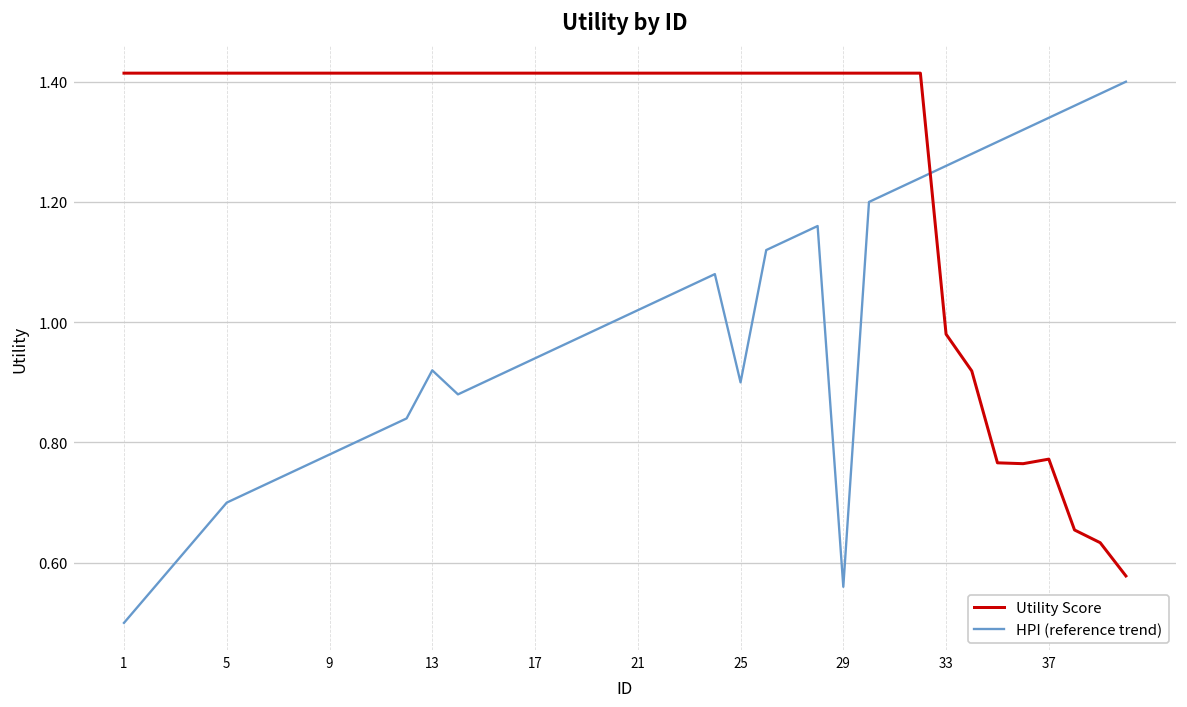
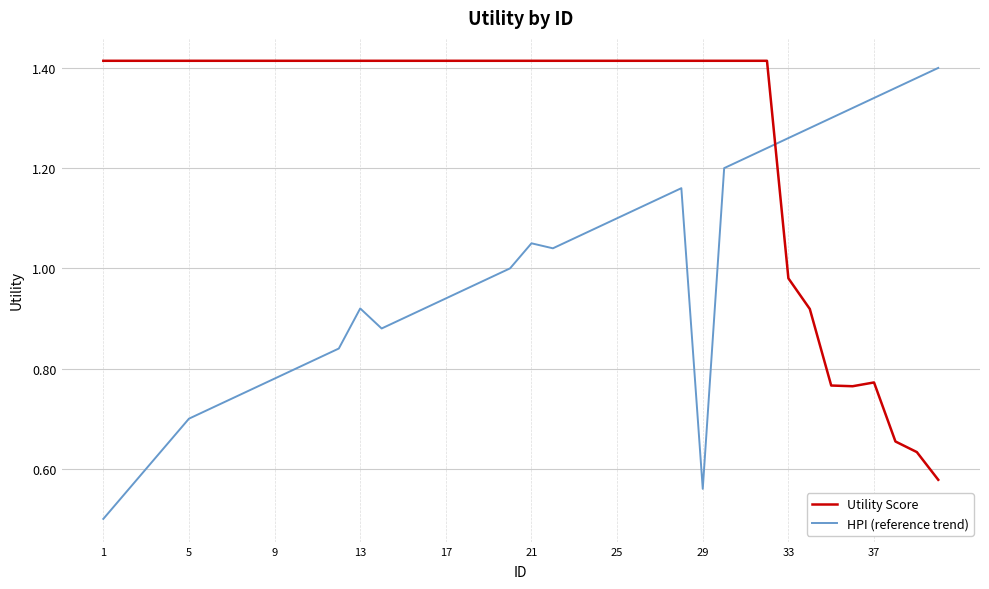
  {
    "Utility Score": {
      "1": 1.41,
      "5": 1.41,
      "9": 1.41,
      "13": 1.41,
      "17": 1.41,
      "21": 1.41,
      "25": 1.41,
      "29": 1.41,
      "33": 0.98,
      "37": 0.77
    },
    "HPI (reference trend)": {
      "1": 0.50,
      "5": 0.70,
      "9": 0.78,
      "13": 0.92,
      "17": 0.94,
-     "21": 1.02,
-     "25": 0.9,
+     "21": 1.05,
+     "25": 1.1,
      "29": 0.56,
      "33": 1.26,
      "37": 1.34
    }
  }
